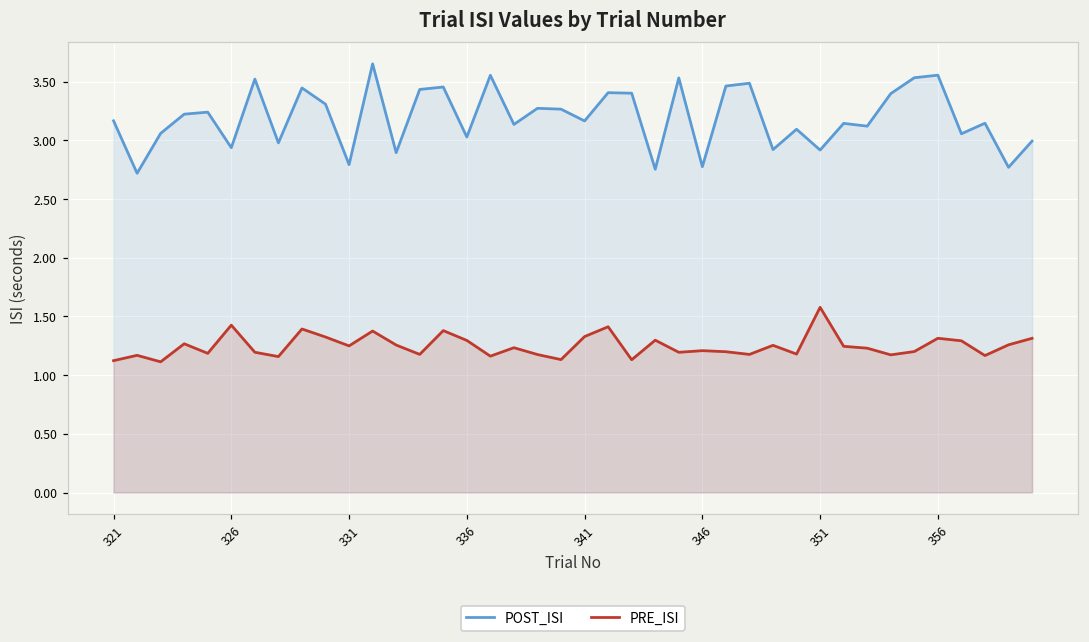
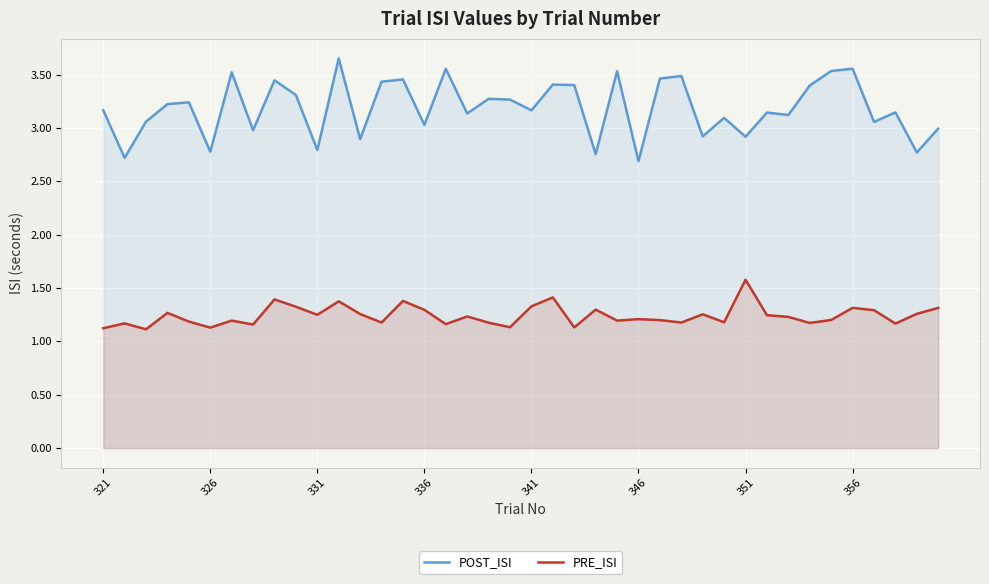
  {
    "POST_ISI": {
      "321": 3.17,
-     "326": 2.94,
+     "326": 2.78,
      "331": 2.79,
      "336": 3.03,
      "341": 3.17,
-     "346": 2.78,
+     "346": 2.69,
      "351": 2.92,
      "356": 3.56
    },
    "PRE_ISI": {
      "321": 1.12,
-     "326": 1.43,
+     "326": 1.13,
      "331": 1.25,
      "336": 1.30,
      "341": 1.33,
      "346": 1.21,
      "351": 1.58,
      "356": 1.31
    }
  }
